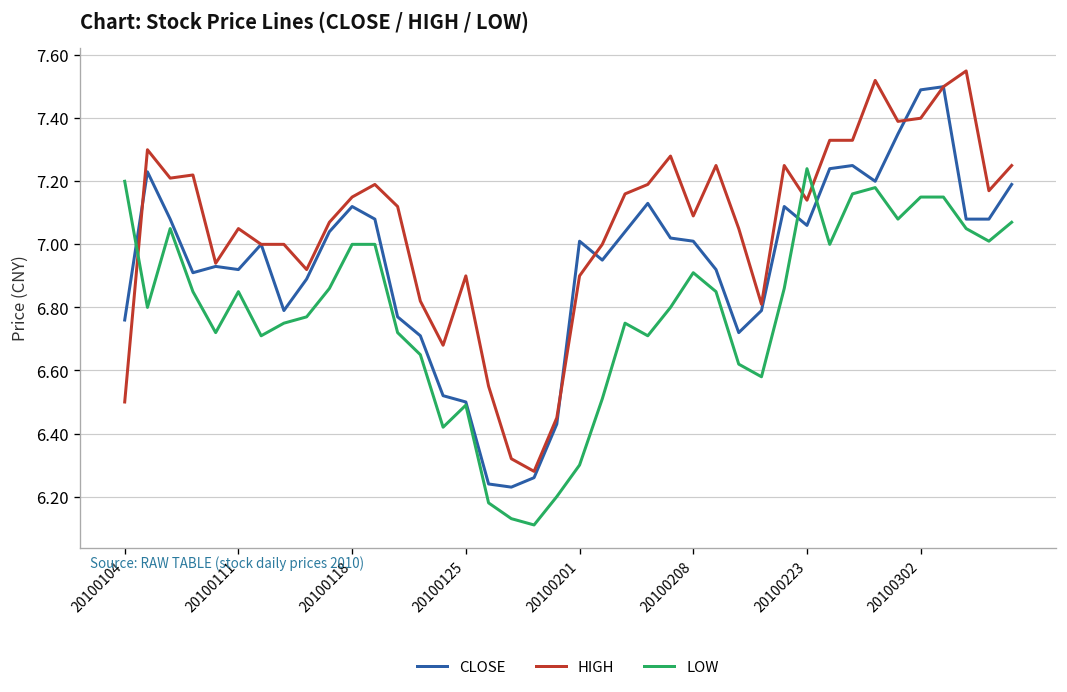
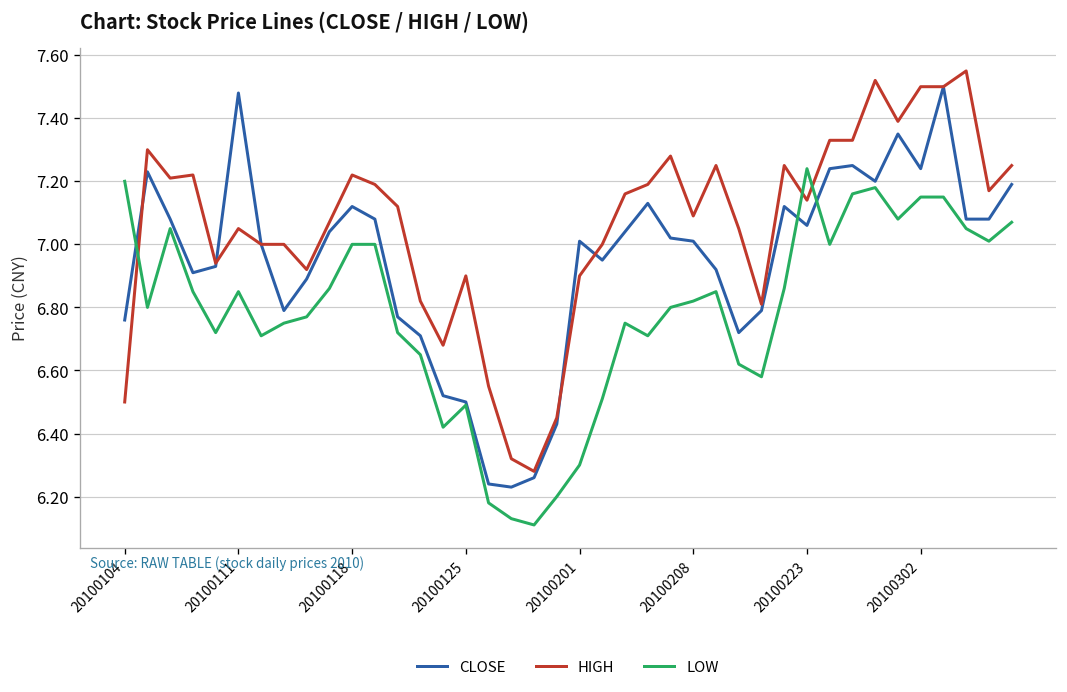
  {
    "CLOSE": {
      "20100104": 6.76,
-     "20100111": 6.92,
+     "20100111": 7.48,
      "20100118": 7.12,
      "20100125": 6.50,
      "20100201": 7.01,
      "20100208": 7.01,
      "20100223": 7.06,
-     "20100302": 7.49
+     "20100302": 7.24
    },
    "HIGH": {
      "20100104": 6.50,
      "20100111": 7.05,
-     "20100118": 7.15,
+     "20100118": 7.22,
      "20100125": 6.90,
      "20100201": 6.90,
      "20100208": 7.09,
      "20100223": 7.14,
-     "20100302": 7.4
+     "20100302": 7.5
    },
    "LOW": {
      "20100104": 7.20,
      "20100111": 6.85,
      "20100118": 7.00,
      "20100125": 6.49,
      "20100201": 6.30,
-     "20100208": 6.91,
+     "20100208": 6.82,
      "20100223": 7.24,
      "20100302": 7.15
    }
  }
